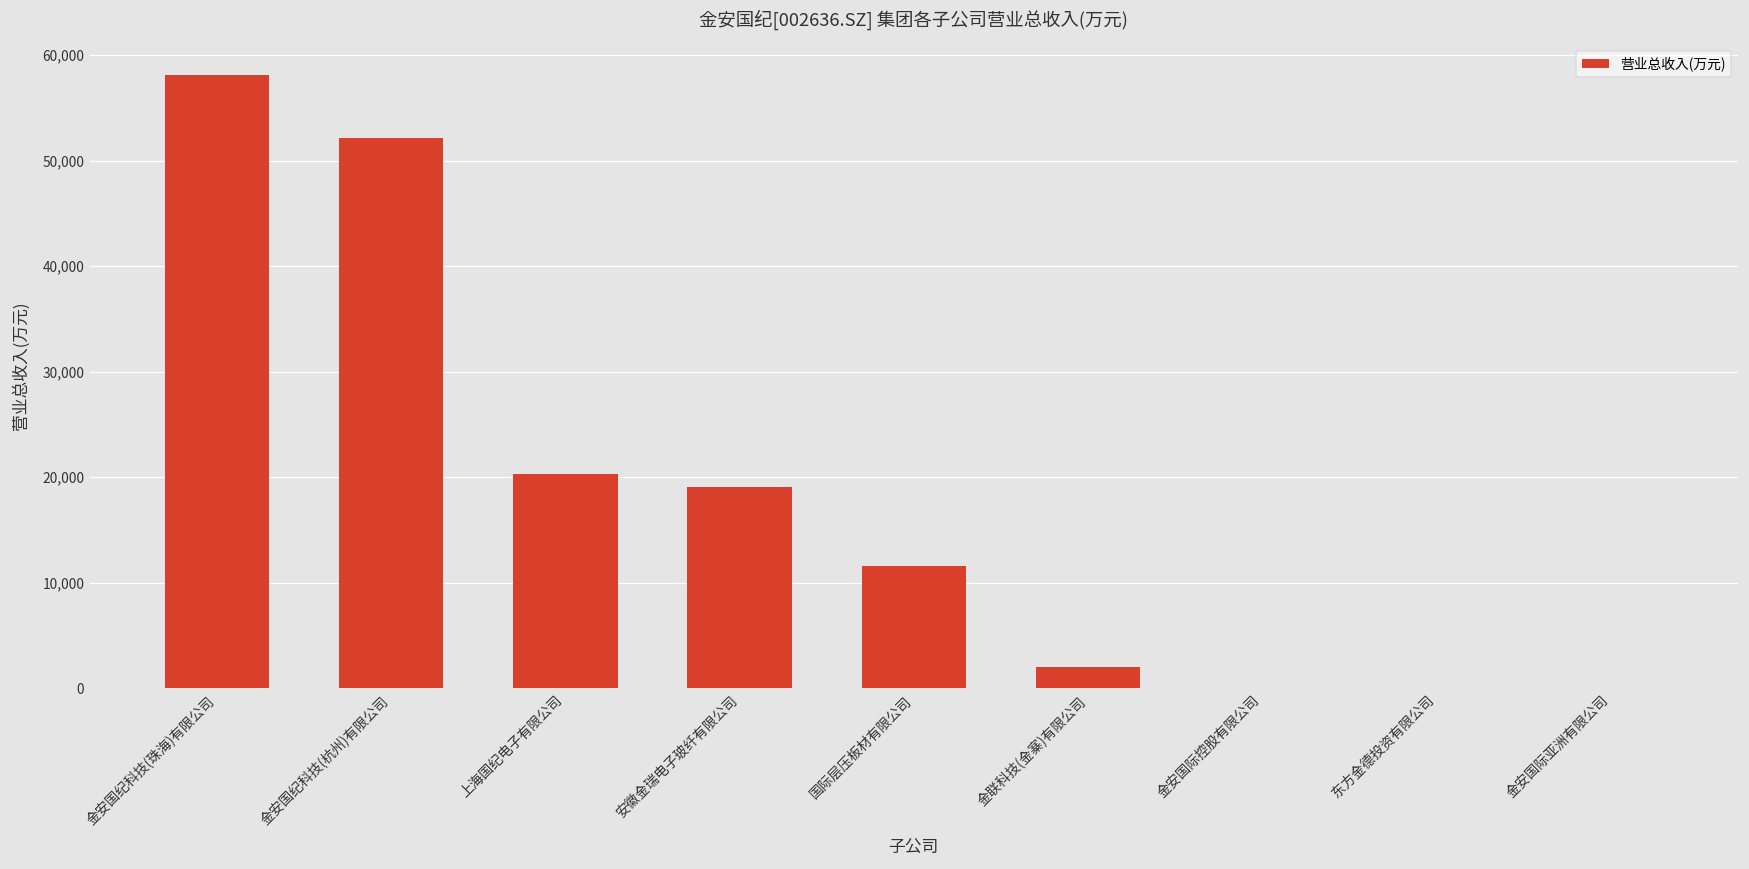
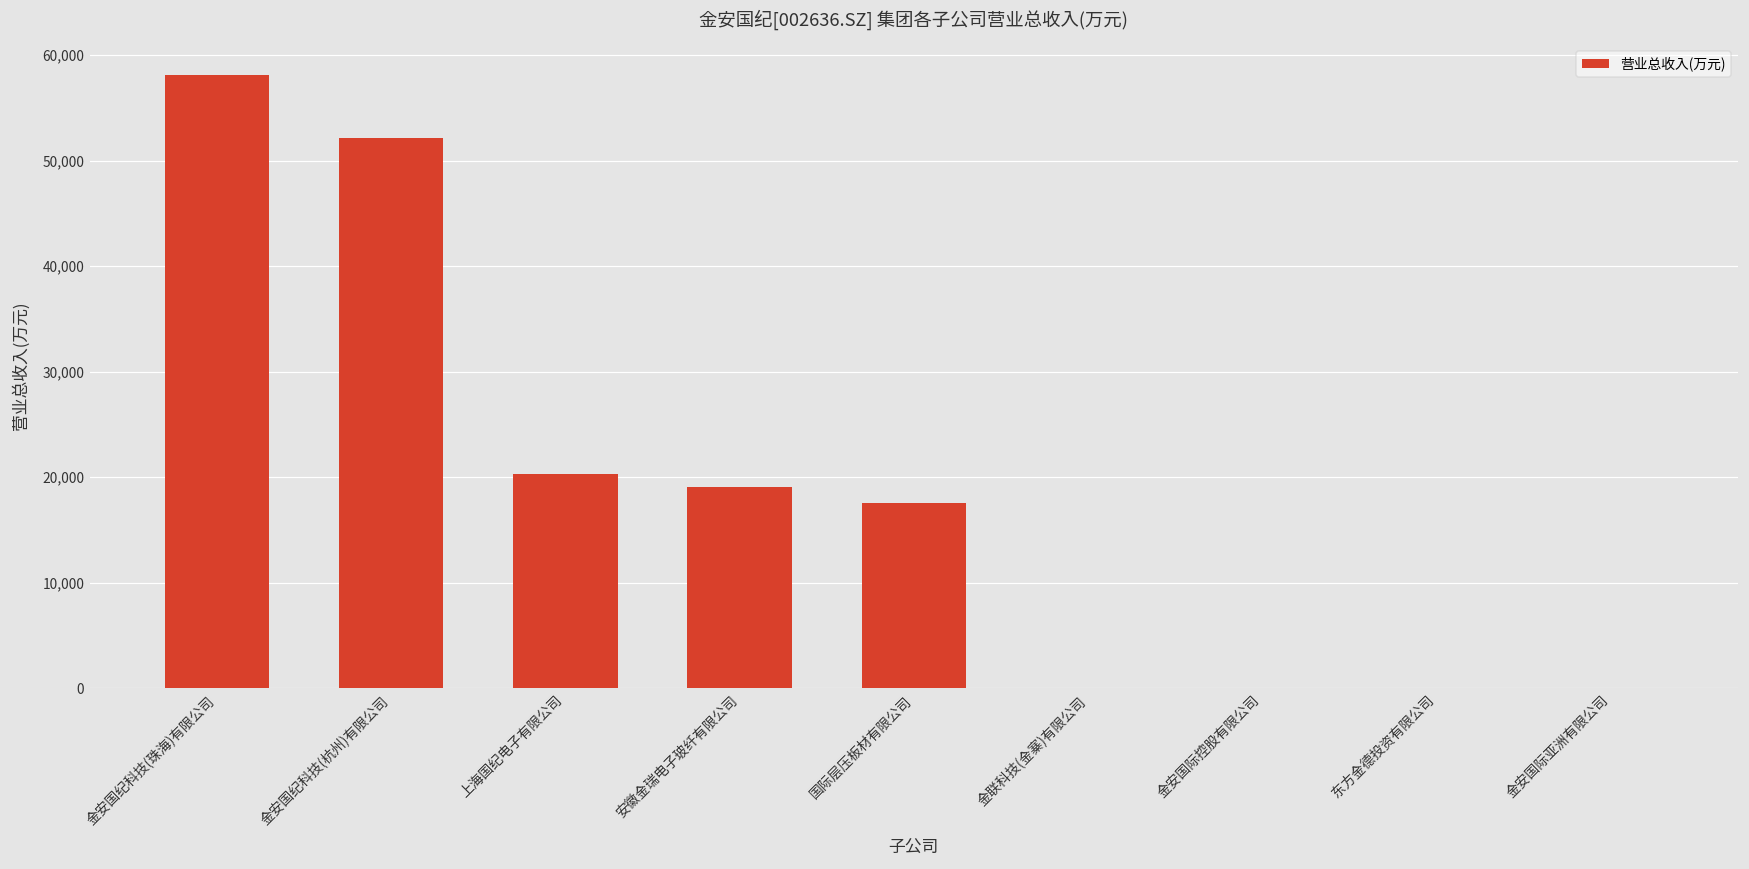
  {
    "金安国纪科技(珠海)有限公司": "58,000",
    "金安国纪科技(杭州)有限公司": "52,000",
    "上海国纪电子有限公司": "20,000",
    "安徽金瑞电子玻纤有限公司": "19,000",
-   "国际层压板材有限公司": "12,000",
-   "金联科技(金寨)有限公司": "2,000",
+   "国际层压板材有限公司": "18,000",
+   "金联科技(金寨)有限公司": "0",
    "金安国际控股有限公司": "0",
    "东方金德投资有限公司": "0",
    "金安国际亚洲有限公司": "0"
  }
